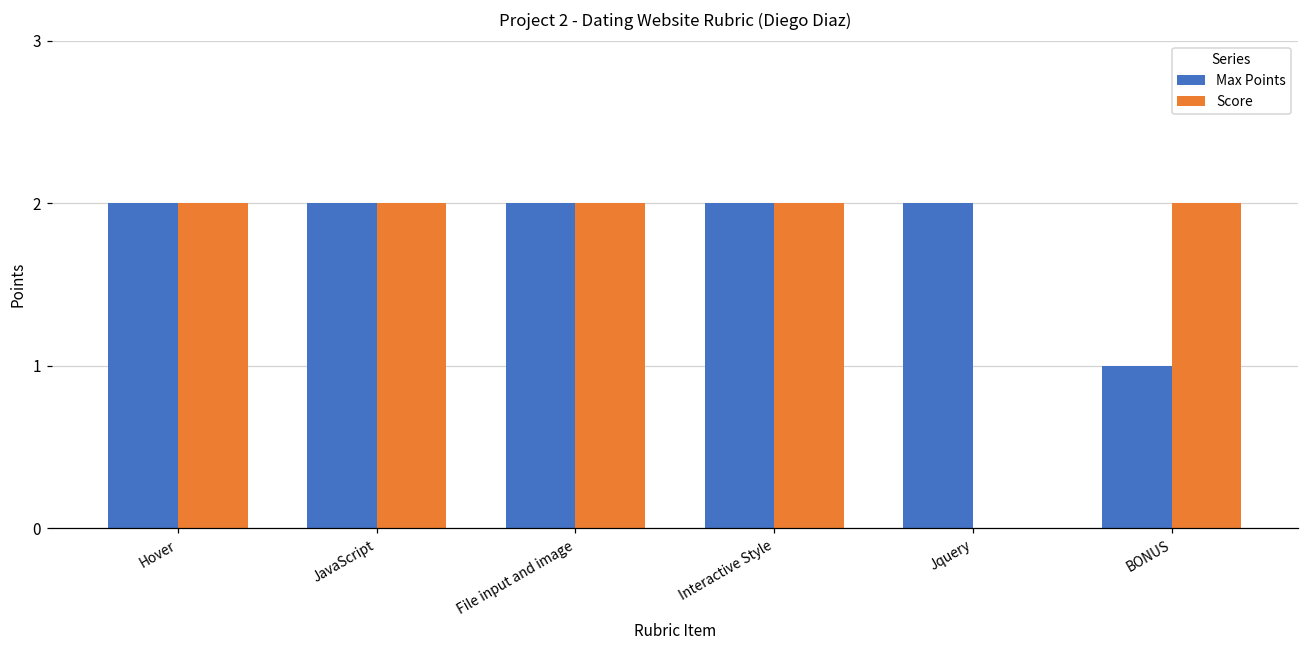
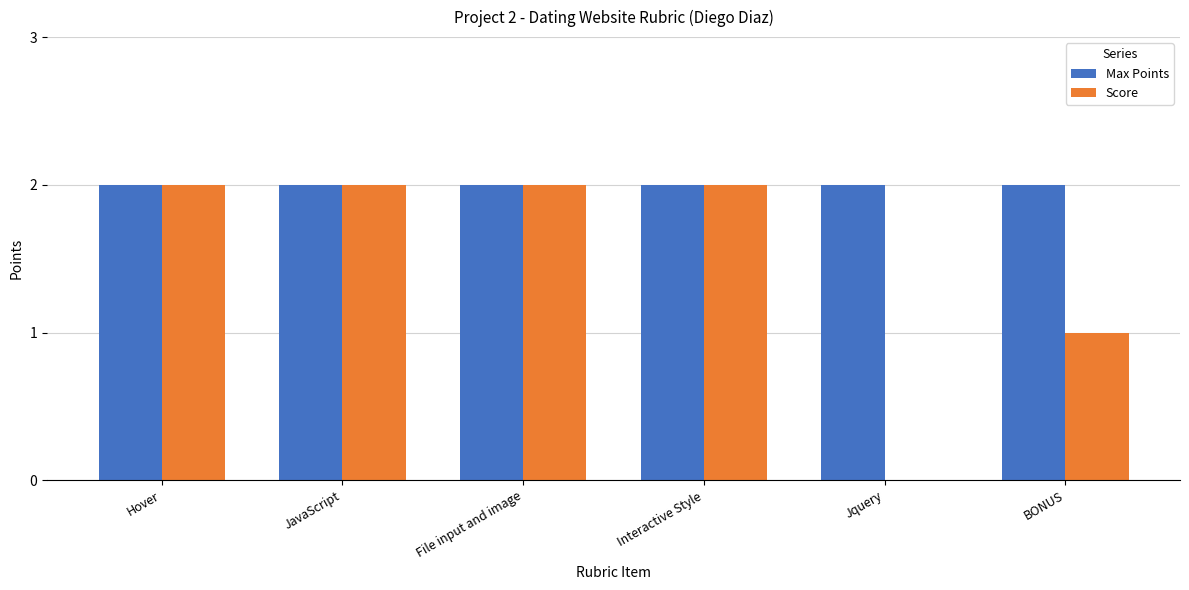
  {
    "Max Points": {
      "Hover": 2,
      "JavaScript": 2,
      "File input and image": 2,
      "Interactive Style": 2,
      "Jquery": 2,
-     "BONUS": 1
+     "BONUS": 2
    },
    "Score": {
      "Hover": 2,
      "JavaScript": 2,
      "File input and image": 2,
      "Interactive Style": 2,
      "Jquery": 0,
-     "BONUS": 2
+     "BONUS": 1
    }
  }
